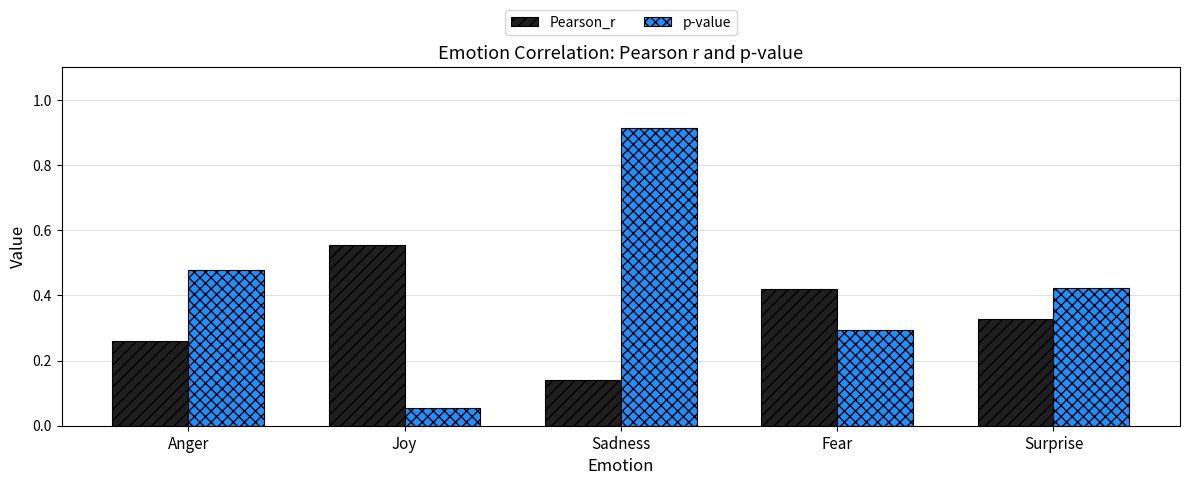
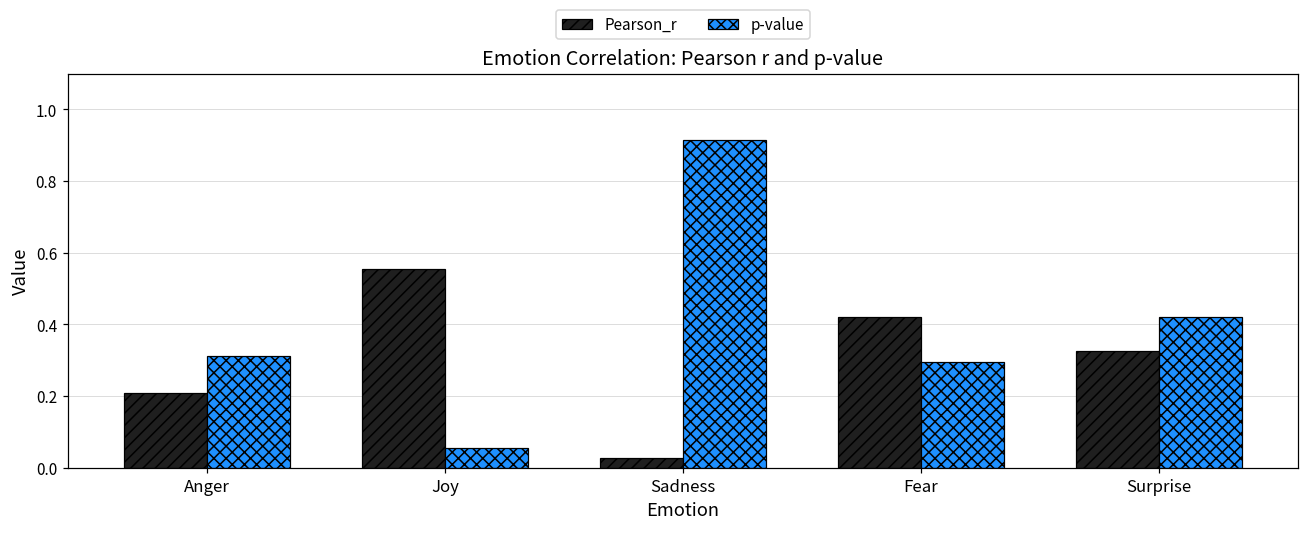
  {
    "Pearson_r": {
-     "Anger": 0.26,
+     "Anger": 0.21,
      "Joy": 0.56,
-     "Sadness": 0.14,
+     "Sadness": 0.03,
      "Fear": 0.42,
      "Surprise": 0.33
    },
    "p-value": {
-     "Anger": 0.48,
+     "Anger": 0.31,
      "Joy": 0.05,
      "Sadness": 0.91,
      "Fear": 0.29,
      "Surprise": 0.42
    }
  }
